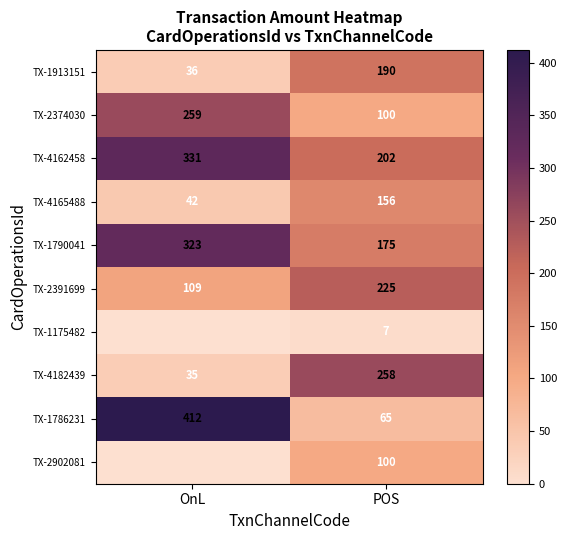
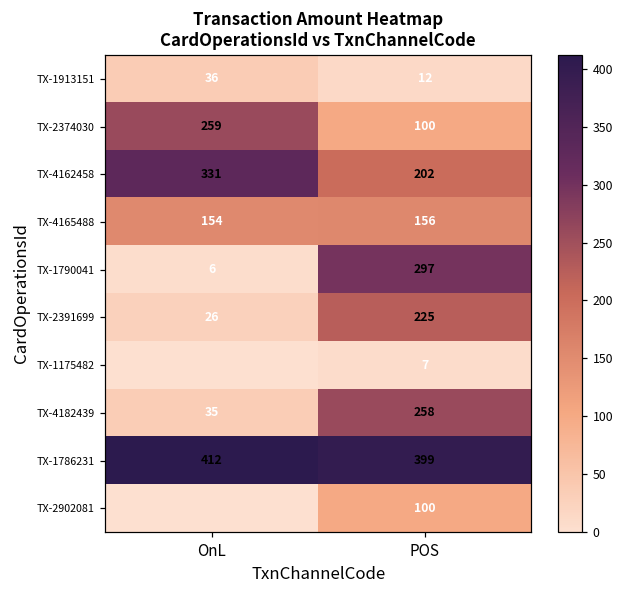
  {
    "TX-1913151": {
      "OnL": 36,
-     "POS": 190
+     "POS": 12
    },
    "TX-2374030": {
      "OnL": 259,
      "POS": 100
    },
    "TX-4162458": {
      "OnL": 331,
      "POS": 202
    },
    "TX-4165488": {
-     "OnL": 42,
+     "OnL": 154,
      "POS": 156
    },
    "TX-1790041": {
-     "OnL": 323,
-     "POS": 175
+     "OnL": 6,
+     "POS": 297
    },
    "TX-2391699": {
-     "OnL": 109,
+     "OnL": 26,
      "POS": 225
    },
    "TX-1175482": {
      "POS": 7
    },
    "TX-4182439": {
      "OnL": 35,
      "POS": 258
    },
    "TX-1786231": {
      "OnL": 412,
-     "POS": 65
+     "POS": 399
    },
    "TX-2902081": {
      "POS": 100
    }
  }
